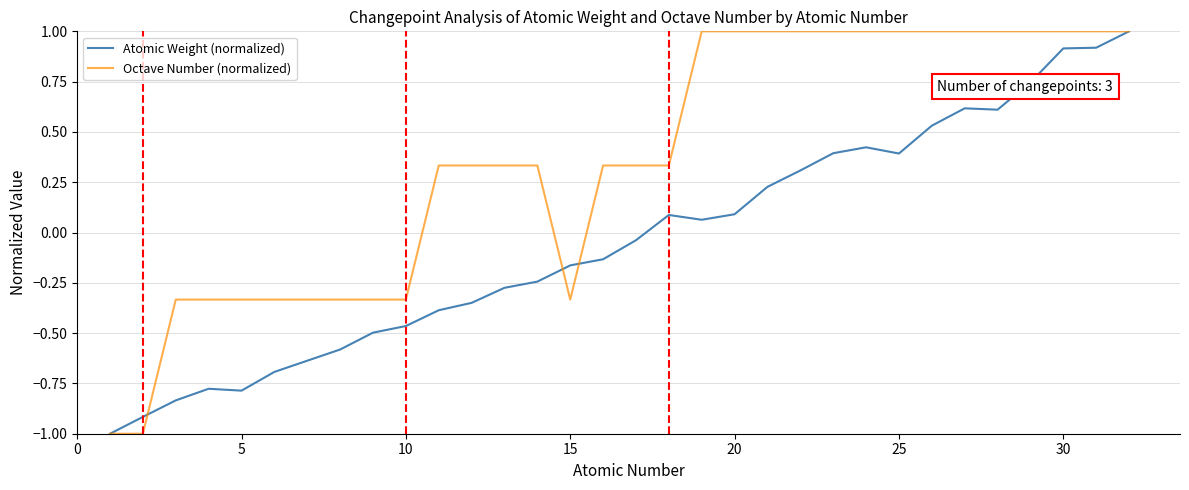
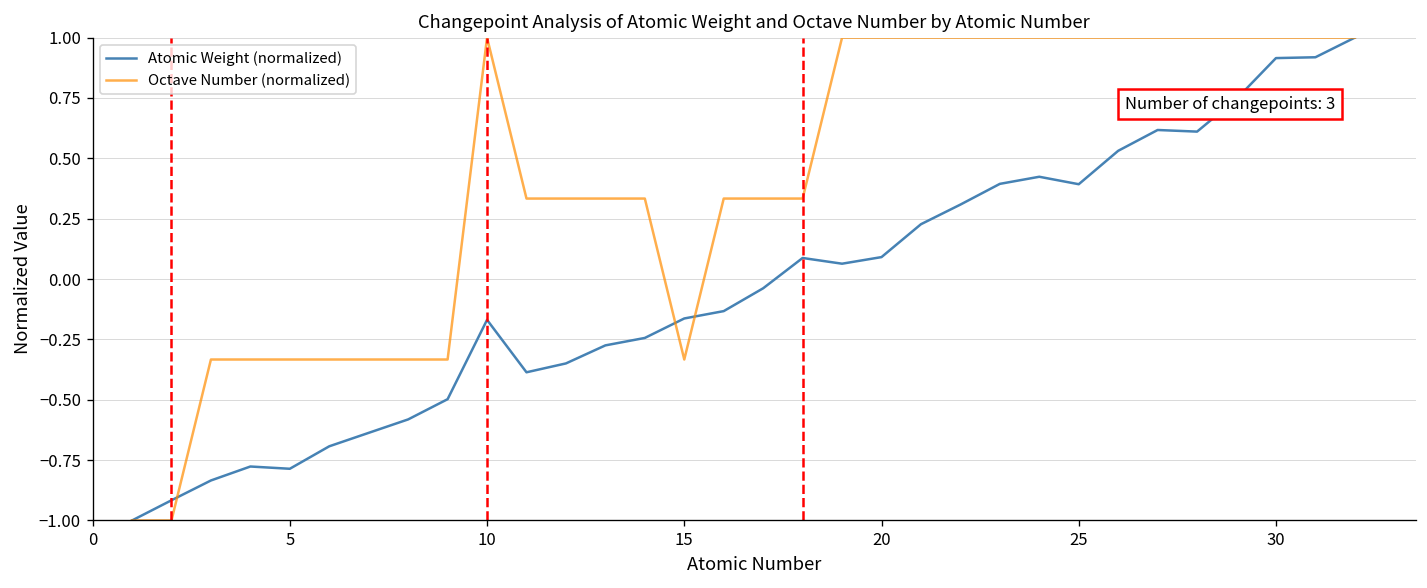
  {
    "Atomic Weight (normalized)": {
      "5": -0.79,
-     "10": -0.46,
+     "10": -0.17,
      "15": -0.16,
      "20": 0.09,
      "25": 0.39,
      "30": 0.92
    },
    "Octave Number (normalized)": {
      "5": -0.33,
-     "10": -0.33,
+     "10": 1.00,
      "15": -0.33,
      "20": 1.00,
      "25": 1.00,
      "30": 1.00
    }
  }
